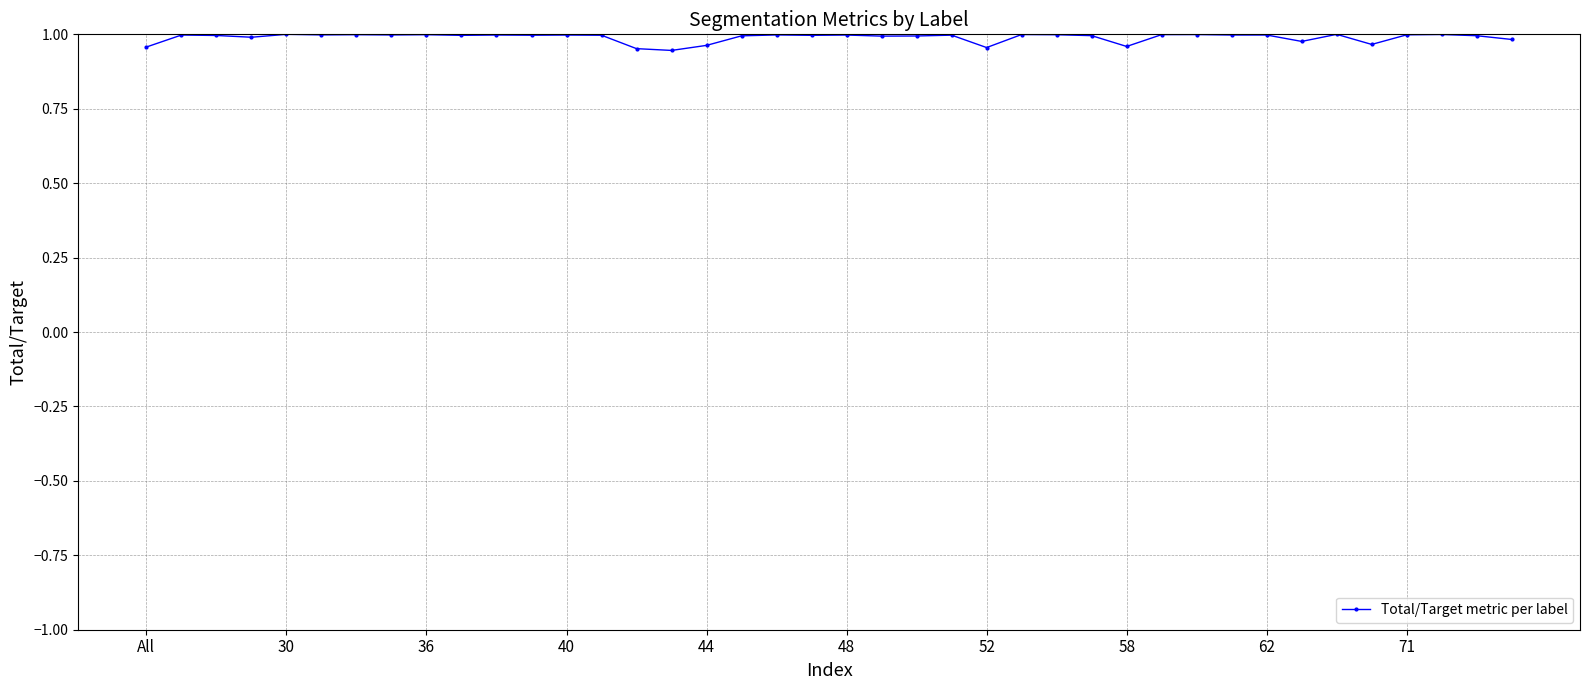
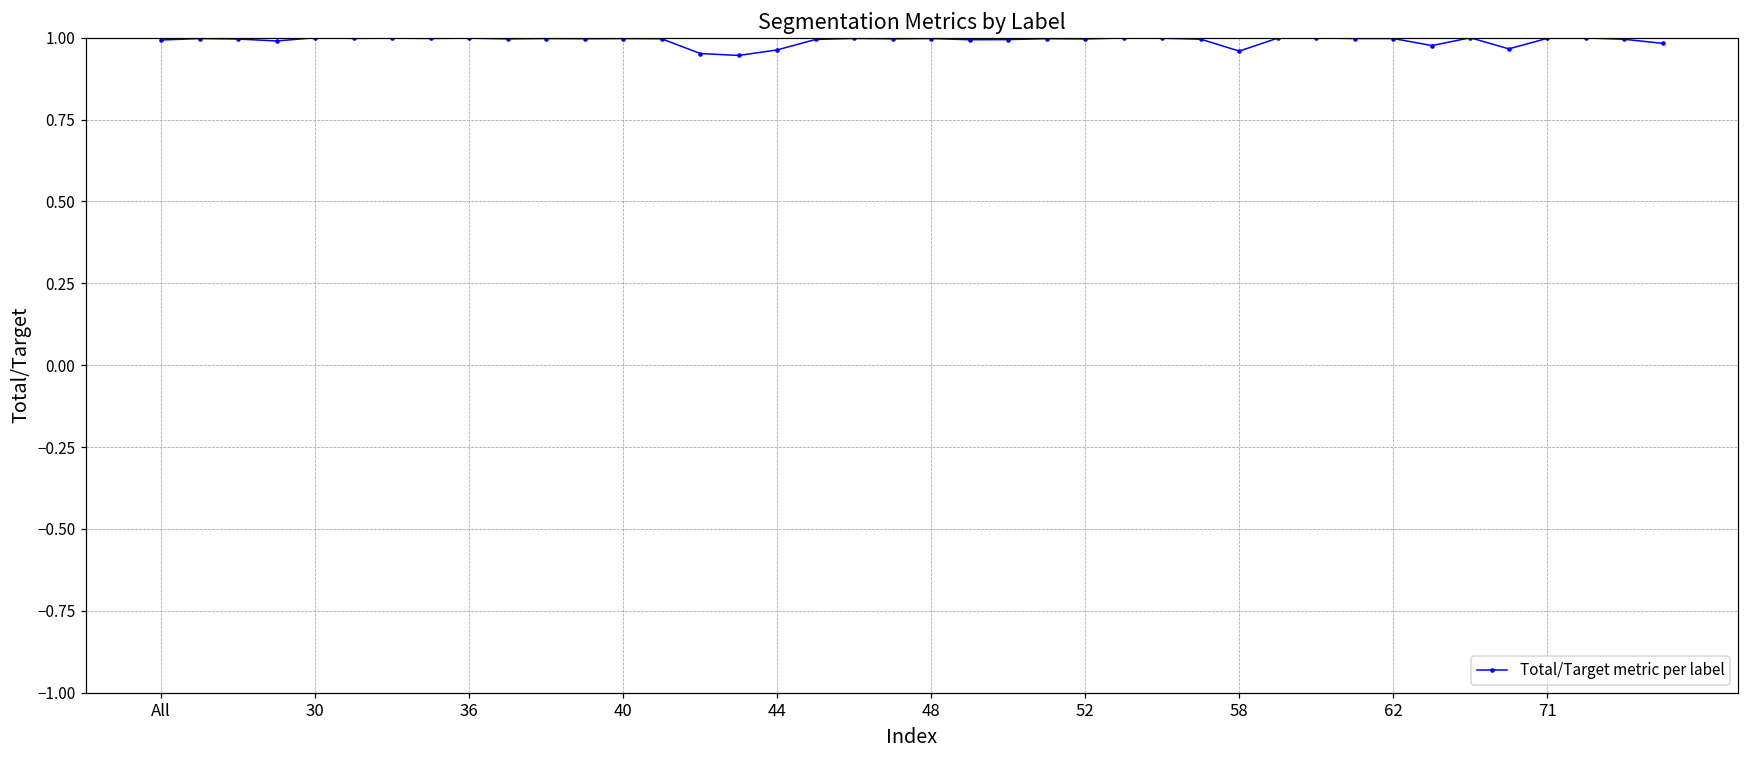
  {
-   "All": 0.96,
+   "All": 0.99,
    "44": 0.96,
    "48": 1.00,
-   "52": 0.96,
+   "52": 1.00,
    "58": 0.96,
    "62": 1.00,
    "71": 1.00
  }
